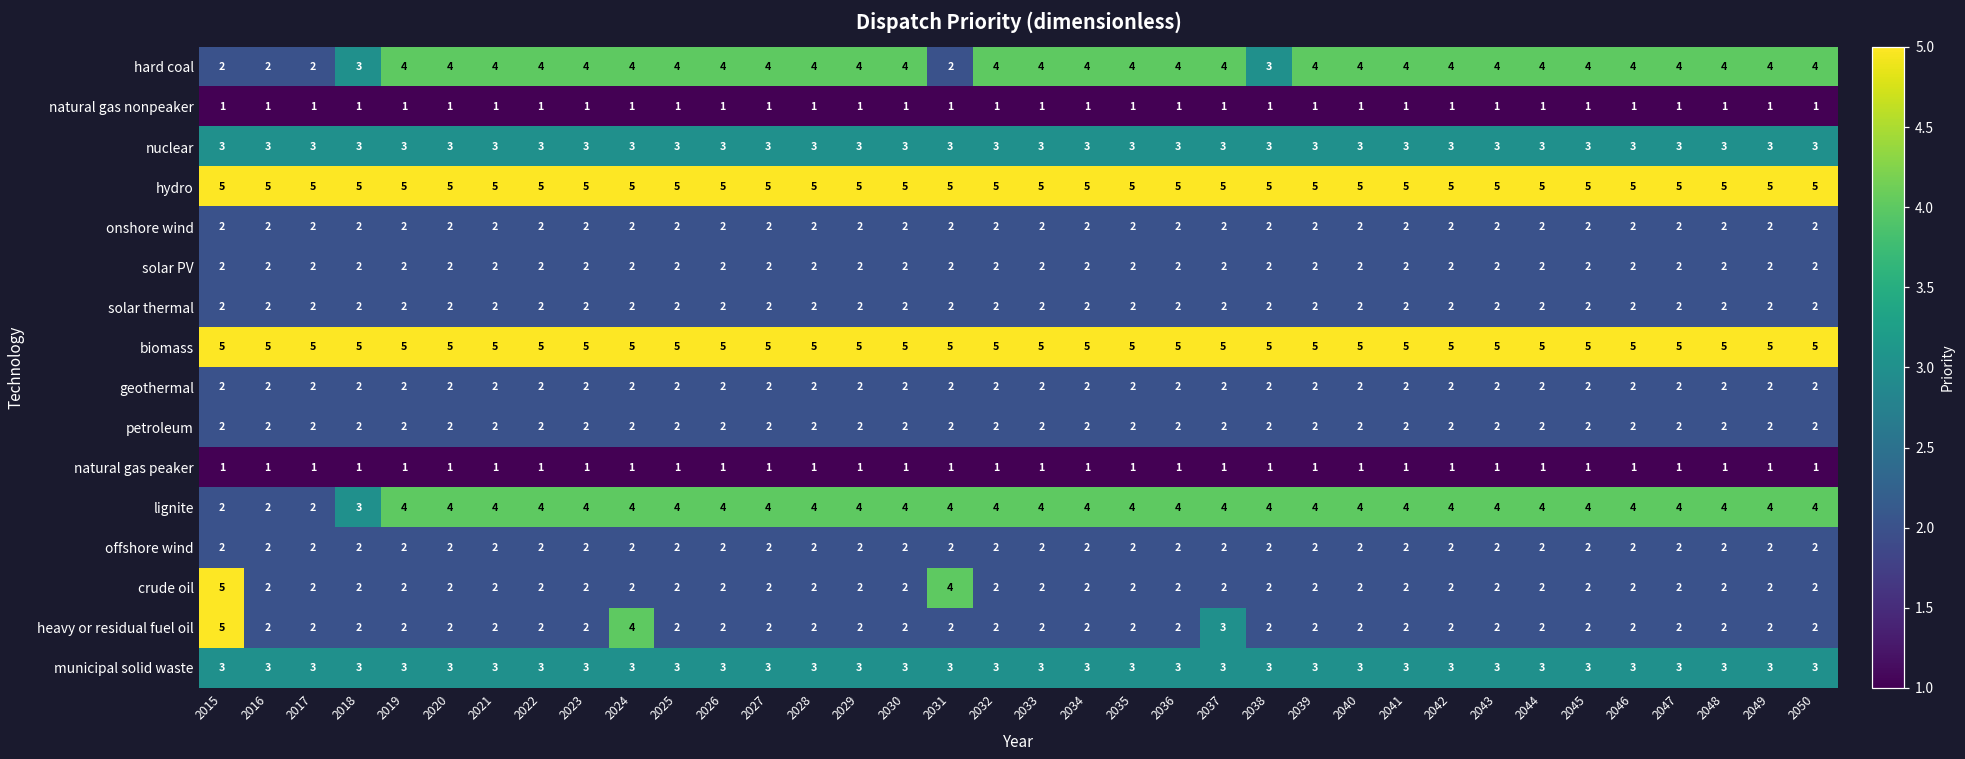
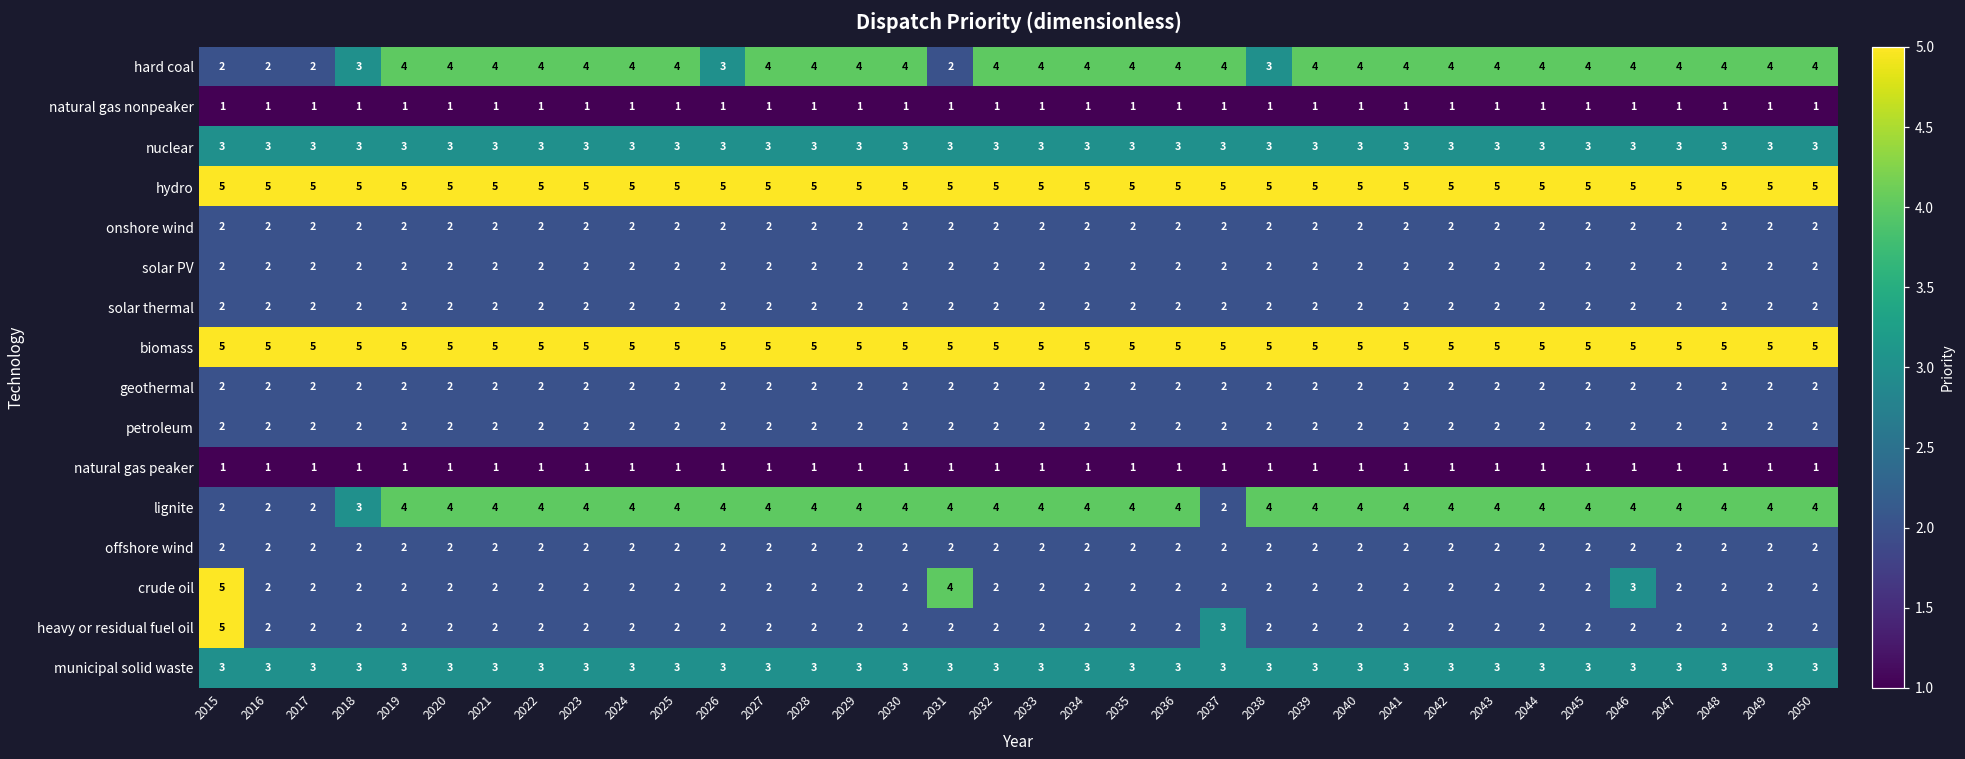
  {
    "hard coal": {
      "2015": 2,
      "2016": 2,
      "2017": 2,
      "2018": 3,
      "2019": 4,
      "2020": 4,
      "2021": 4,
      "2022": 4,
      "2023": 4,
      "2024": 4,
      "2025": 4,
-     "2026": 4,
+     "2026": 3,
      "2027": 4,
      "2028": 4,
      "2029": 4,
      "2030": 4,
      "2031": 2,
      "2032": 4,
      "2033": 4,
      "2034": 4,
      "2035": 4,
      "2036": 4,
      "2037": 4,
      "2038": 3,
      "2039": 4,
      "2040": 4,
      "2041": 4,
      "2042": 4,
      "2043": 4,
      "2044": 4,
      "2045": 4,
      "2046": 4,
      "2047": 4,
      "2048": 4,
      "2049": 4,
      "2050": 4
    },
    "lignite": {
      "2015": 2,
      "2016": 2,
      "2017": 2,
      "2018": 3,
      "2019": 4,
      "2020": 4,
      "2021": 4,
      "2022": 4,
      "2023": 4,
      "2024": 4,
      "2025": 4,
      "2026": 4,
      "2027": 4,
      "2028": 4,
      "2029": 4,
      "2030": 4,
      "2031": 4,
      "2032": 4,
      "2033": 4,
      "2034": 4,
      "2035": 4,
      "2036": 4,
-     "2037": 4,
+     "2037": 2,
      "2038": 4,
      "2039": 4,
      "2040": 4,
      "2041": 4,
      "2042": 4,
      "2043": 4,
      "2044": 4,
      "2045": 4,
      "2046": 4,
      "2047": 4,
      "2048": 4,
      "2049": 4,
      "2050": 4
    },
    "crude oil": {
      "2015": 5,
      "2016": 2,
      "2017": 2,
      "2018": 2,
      "2019": 2,
      "2020": 2,
      "2021": 2,
      "2022": 2,
      "2023": 2,
      "2024": 2,
      "2025": 2,
      "2026": 2,
      "2027": 2,
      "2028": 2,
      "2029": 2,
      "2030": 2,
      "2031": 4,
      "2032": 2,
      "2033": 2,
      "2034": 2,
      "2035": 2,
      "2036": 2,
      "2037": 2,
      "2038": 2,
      "2039": 2,
      "2040": 2,
      "2041": 2,
      "2042": 2,
      "2043": 2,
      "2044": 2,
      "2045": 2,
-     "2046": 2,
+     "2046": 3,
      "2047": 2,
      "2048": 2,
      "2049": 2,
      "2050": 2
    },
    "heavy or residual fuel oil": {
      "2015": 5,
      "2016": 2,
      "2017": 2,
      "2018": 2,
      "2019": 2,
      "2020": 2,
      "2021": 2,
      "2022": 2,
      "2023": 2,
-     "2024": 4,
+     "2024": 2,
      "2025": 2,
      "2026": 2,
      "2027": 2,
      "2028": 2,
      "2029": 2,
      "2030": 2,
      "2031": 2,
      "2032": 2,
      "2033": 2,
      "2034": 2,
      "2035": 2,
      "2036": 2,
      "2037": 3,
      "2038": 2,
      "2039": 2,
      "2040": 2,
      "2041": 2,
      "2042": 2,
      "2043": 2,
      "2044": 2,
      "2045": 2,
      "2046": 2,
      "2047": 2,
      "2048": 2,
      "2049": 2,
      "2050": 2
    }
  }
